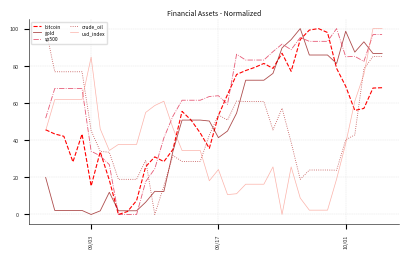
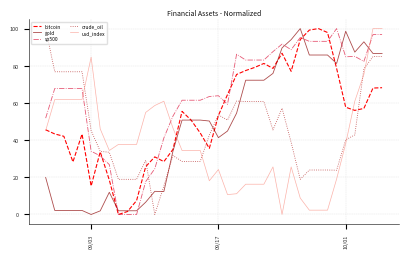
  {
    "bitcoin": {
      "09/03": 15,
-     "10/01": 69
+     "10/01": 58
    },
    "usd_index": {
      "09/03": 85,
      "09/17": 24,
      "10/01": 38
    }
  }
